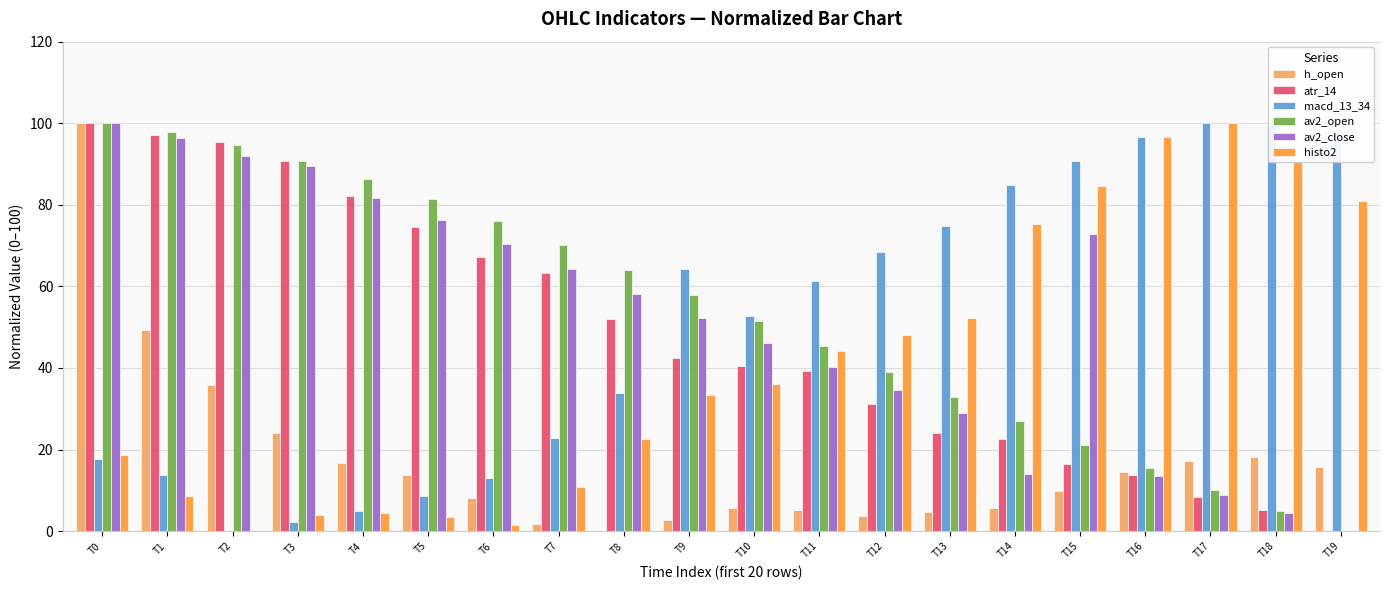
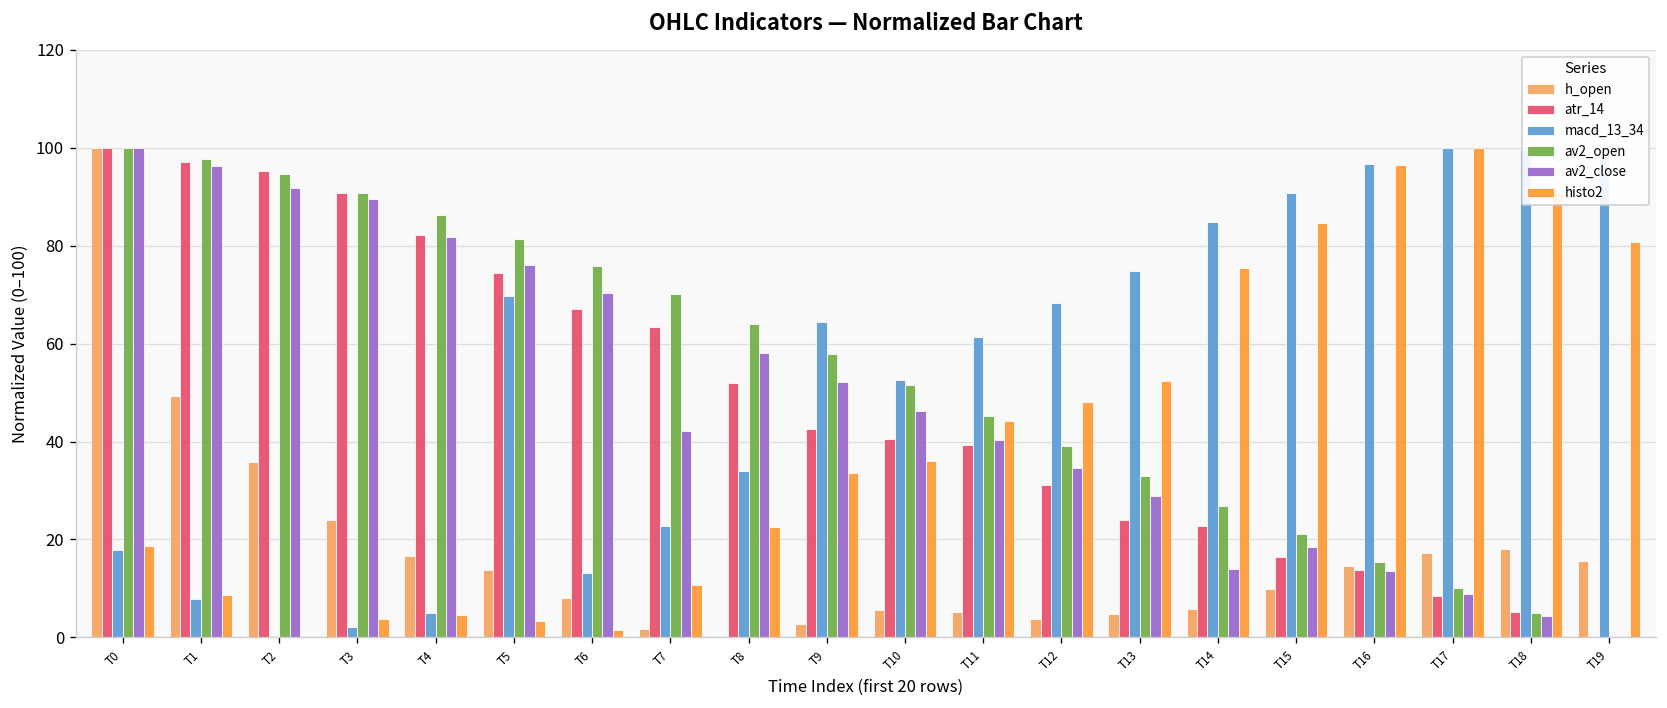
  {
    "atr_14": {
      "T0": 100,
      "T1": 97,
      "T2": 95,
      "T3": 91,
      "T4": 82,
      "T5": 75,
      "T6": 67,
      "T7": 63,
      "T8": 52,
      "T9": 43,
      "T10": 40,
      "T11": 39,
      "T12": 31,
      "T13": 24,
      "T14": 23,
      "T15": 16,
      "T16": 14,
      "T17": 8,
      "T18": 5,
      "T19": 0
    },
    "macd_13_34": {
      "T0": 18,
-     "T1": 14,
+     "T1": 8,
      "T2": 0,
      "T3": 2,
      "T4": 5,
-     "T5": 8,
+     "T5": 70,
      "T6": 13,
      "T7": 23,
      "T8": 34,
      "T9": 64,
      "T10": 53,
      "T11": 61,
      "T12": 68,
      "T13": 75,
      "T14": 85,
      "T15": 91,
      "T16": 97,
      "T17": 100
    },
    "av2_open": {
      "T0": 100,
      "T1": 98,
      "T2": 95,
      "T3": 91,
      "T4": 86,
      "T5": 81,
      "T6": 76,
      "T7": 70,
      "T8": 64,
      "T9": 58,
      "T10": 52,
      "T11": 45,
      "T12": 39,
      "T13": 33,
      "T14": 27,
      "T15": 21,
      "T16": 15,
      "T17": 10,
      "T18": 5,
      "T19": 0
    },
    "av2_close": {
      "T0": 100,
      "T1": 96,
      "T2": 92,
      "T3": 90,
      "T4": 82,
      "T5": 76,
      "T6": 70,
-     "T7": 64,
+     "T7": 42,
      "T8": 58,
      "T9": 52,
      "T10": 46,
      "T11": 40,
      "T12": 35,
      "T13": 29,
      "T14": 14,
-     "T15": 73,
+     "T15": 18,
      "T16": 14,
      "T17": 9,
      "T18": 4,
      "T19": 0
    }
  }
